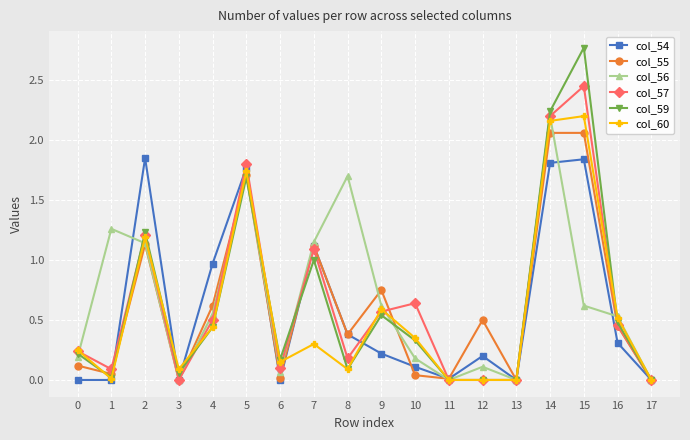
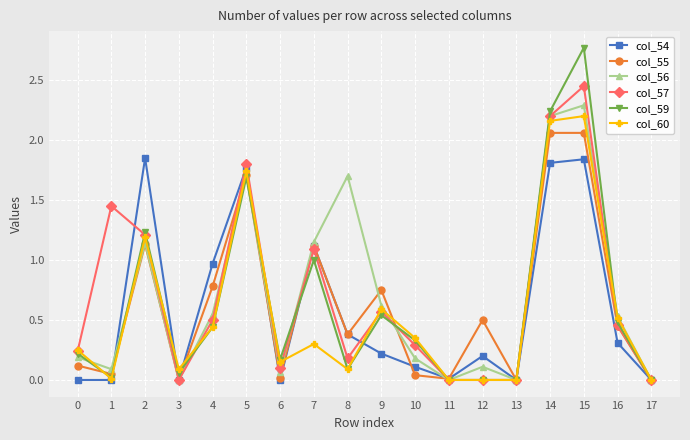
  {
    "col_54": {
      "0": 0.00,
      "2": 1.85,
      "4": 0.97,
      "5": 1.77,
      "9": 0.22,
      "10": 0.11,
      "12": 0.20,
      "14": 1.81,
      "15": 1.84,
      "16": 0.31
    },
    "col_55": {
      "0": 0.12,
      "1": 0.05,
-     "4": 0.62,
+     "4": 0.78,
      "9": 0.75,
      "10": 0.04,
      "12": 0.50,
      "14": 2.06,
      "15": 2.06
    },
    "col_56": {
      "0": 0.19,
-     "1": 1.26,
+     "1": 0.09,
      "4": 0.55,
      "6": 0.07,
      "7": 1.15,
      "8": 1.70,
      "9": 0.62,
      "10": 0.18,
      "12": 0.11,
-     "15": 0.62
+     "15": 2.29
    },
    "col_57": {
-     "1": 0.09,
+     "1": 1.45,
      "4": 0.50,
      "5": 1.80,
      "6": 0.10,
      "7": 1.09,
      "8": 0.18,
-     "10": 0.64,
+     "10": 0.29,
      "15": 2.45
    },
    "col_59": {
      "3": 0.06,
      "7": 1.00,
      "9": 0.54,
      "14": 2.24,
      "15": 2.77
    },
    "col_60": {
      "3": 0.09,
      "5": 1.74,
      "7": 0.30,
      "14": 2.16,
      "15": 2.20
    }
  }
